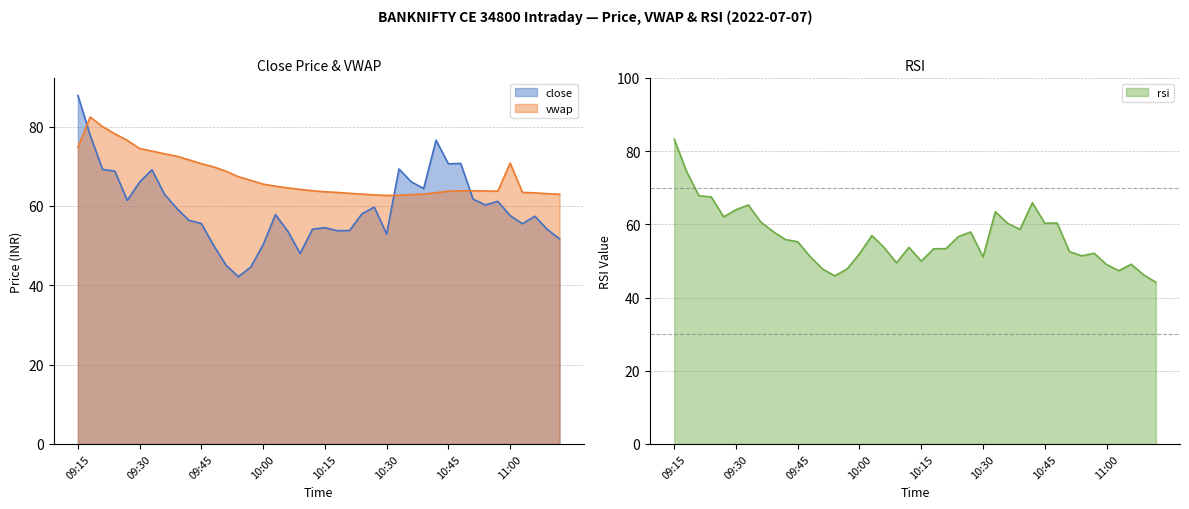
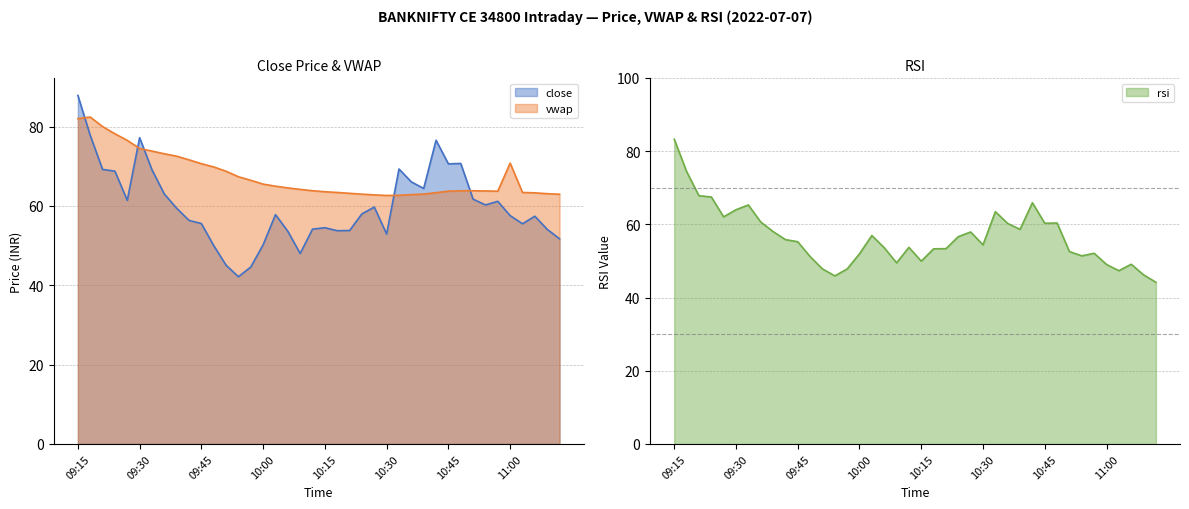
  {
    "Close Price & VWAP": {
      "close": {
        "09:15": 88,
-       "09:30": 66,
+       "09:30": 77,
        "09:45": 56,
        "10:00": 50,
        "10:15": 55,
        "10:30": 53,
        "10:45": 71,
        "11:00": 58
      },
      "vwap": {
-       "09:15": 75,
+       "09:15": 82,
        "09:30": 74,
        "09:45": 71,
        "10:00": 65,
        "10:15": 64,
        "10:30": 63,
        "10:45": 64,
        "11:00": 71
      }
    },
    "RSI": {
      "09:15": 83,
      "09:30": 64,
      "09:45": 55,
      "10:00": 52,
      "10:15": 50,
-     "10:30": 51,
+     "10:30": 54,
      "10:45": 60,
      "11:00": 49
    }
  }
